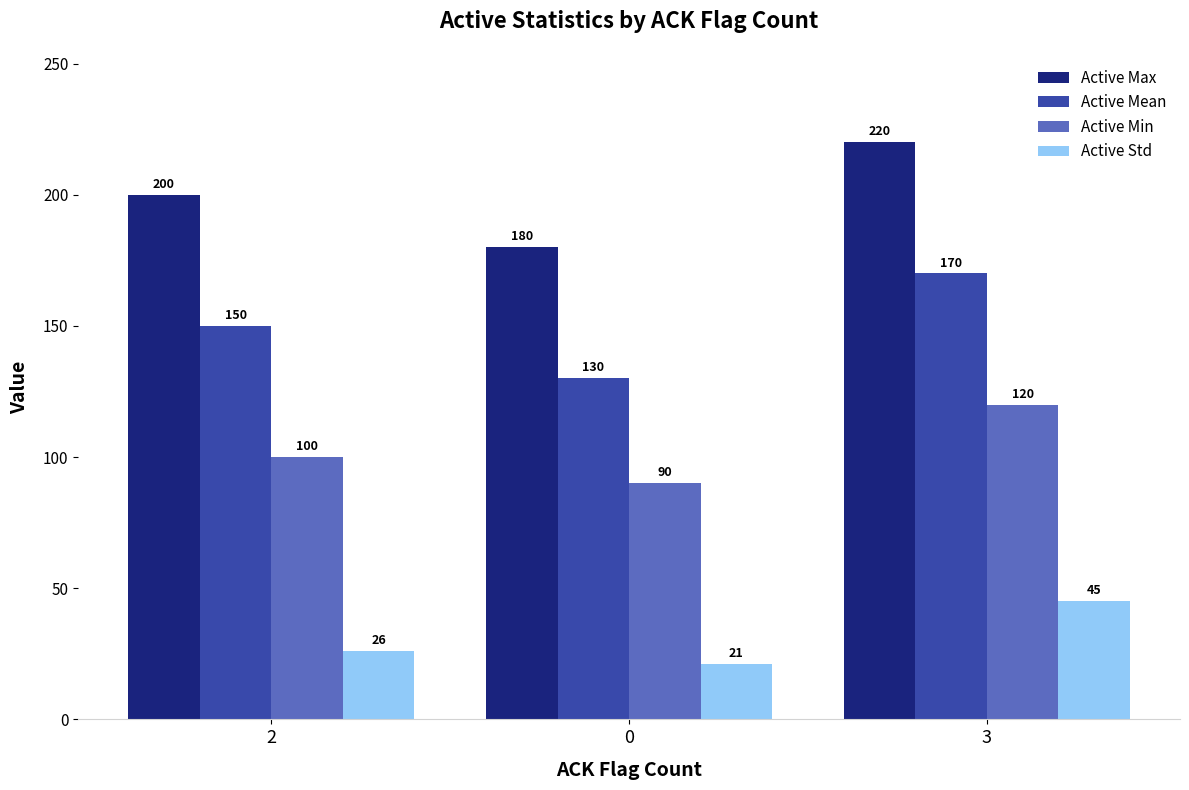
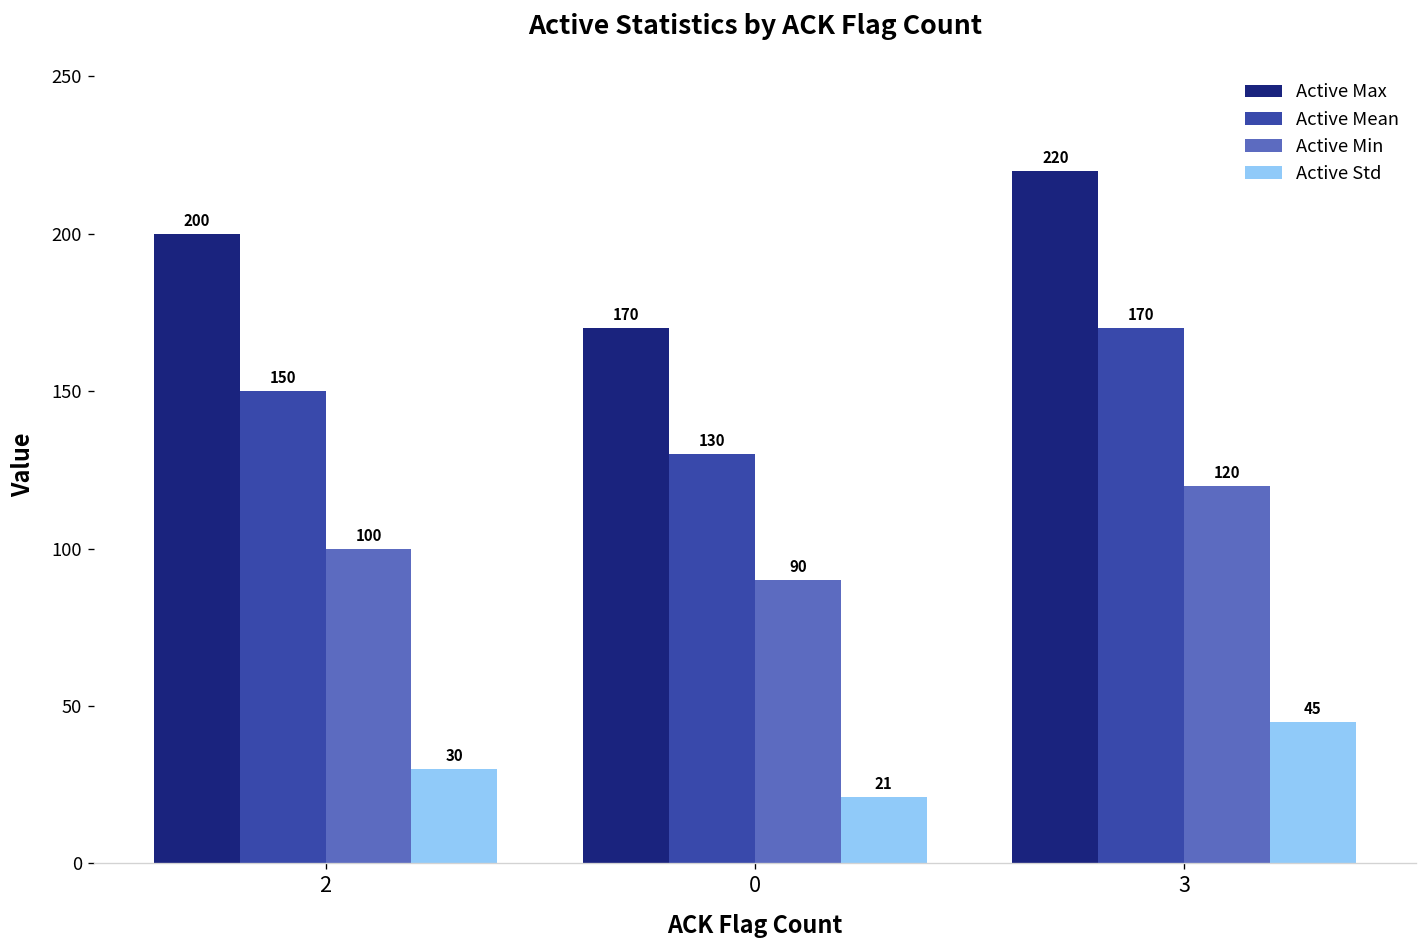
  {
    "Active Max": {
      "2": 200,
-     "0": 180,
+     "0": 170,
      "3": 220
    },
    "Active Std": {
-     "2": 26,
+     "2": 30,
      "0": 21,
      "3": 45
    }
  }
